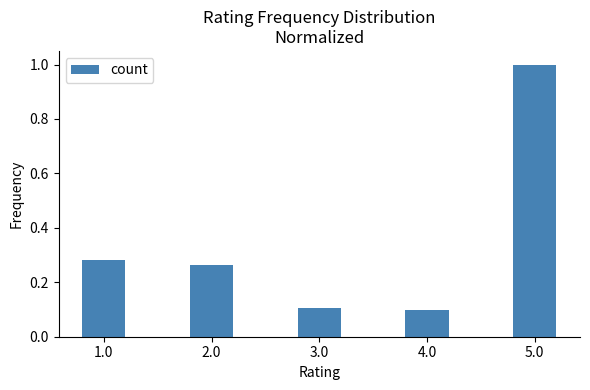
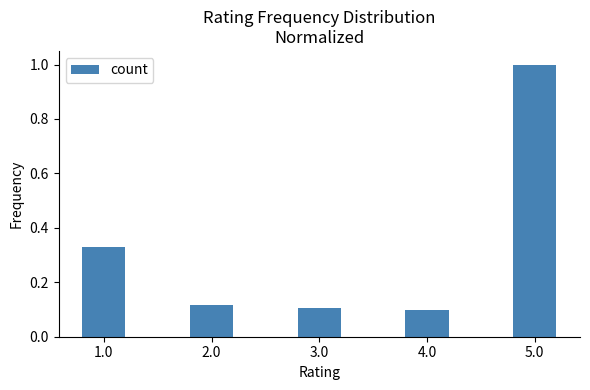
  {
-   "1.0": 0.28,
-   "2.0": 0.26,
+   "1.0": 0.33,
+   "2.0": 0.12,
    "3.0": 0.10,
    "4.0": 0.10,
    "5.0": 1.00
  }
